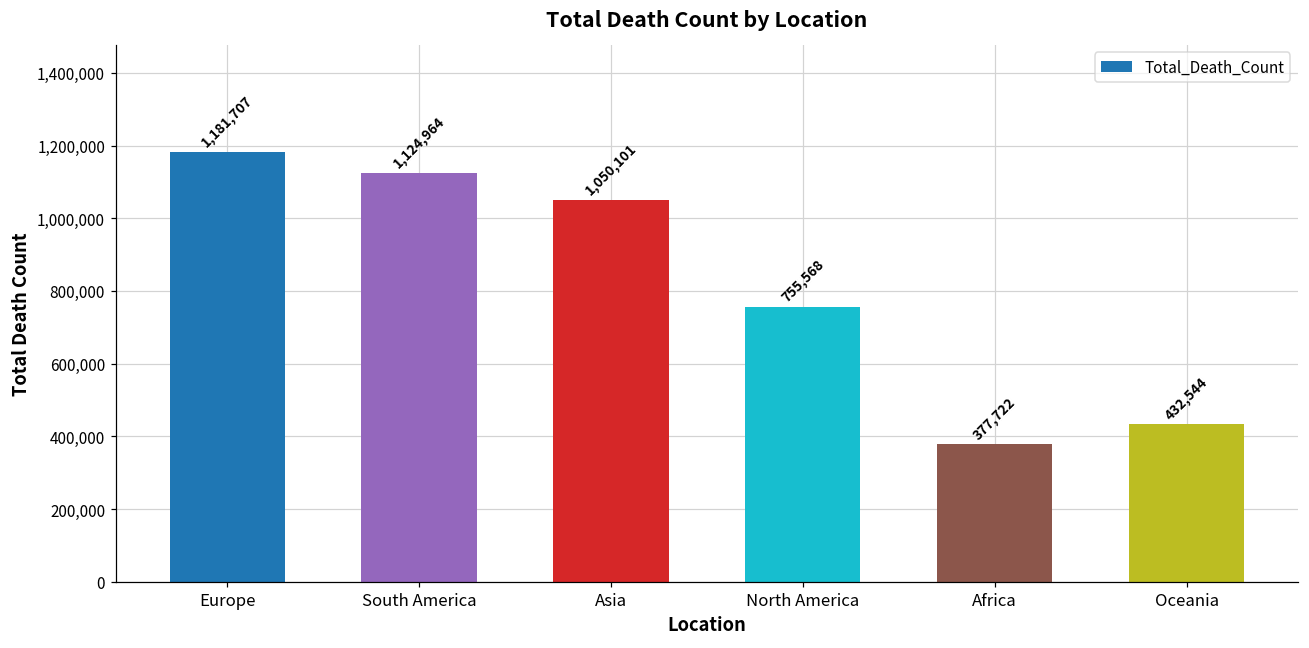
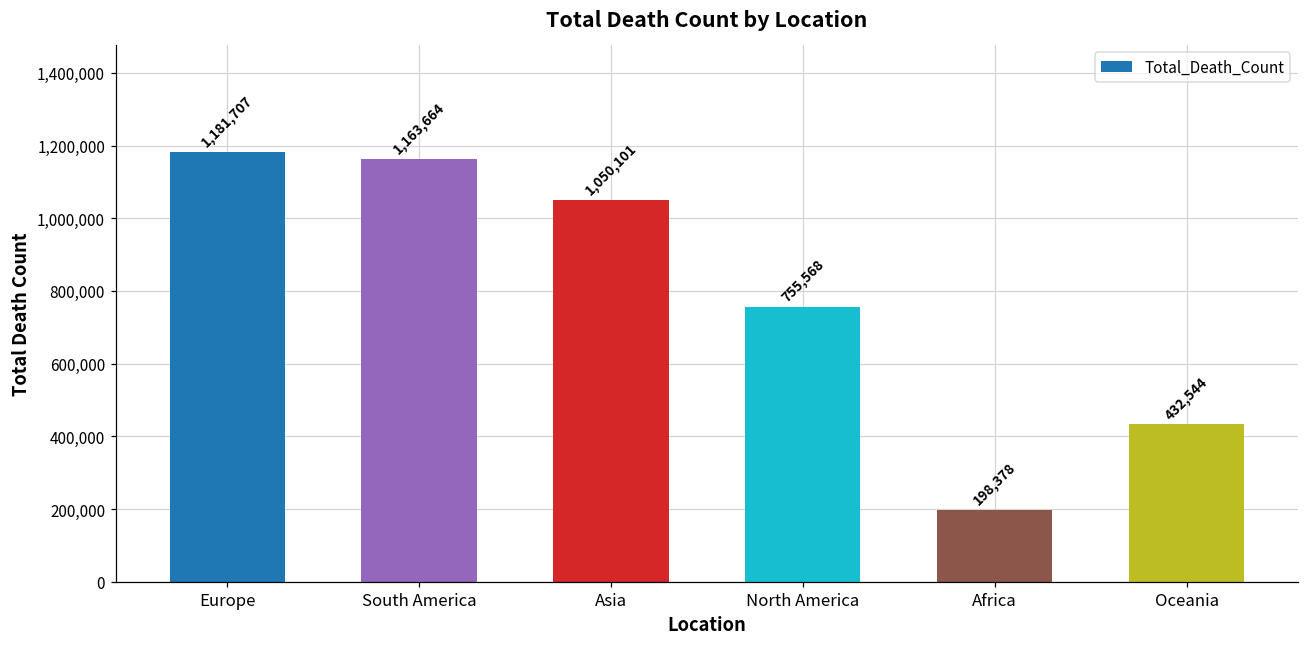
  {
    "Europe": "1,181,707",
-   "South America": "1,124,964",
+   "South America": "1,163,664",
    "Asia": "1,050,101",
    "North America": "755,568",
-   "Africa": "377,722",
+   "Africa": "198,378",
    "Oceania": "432,544"
  }
